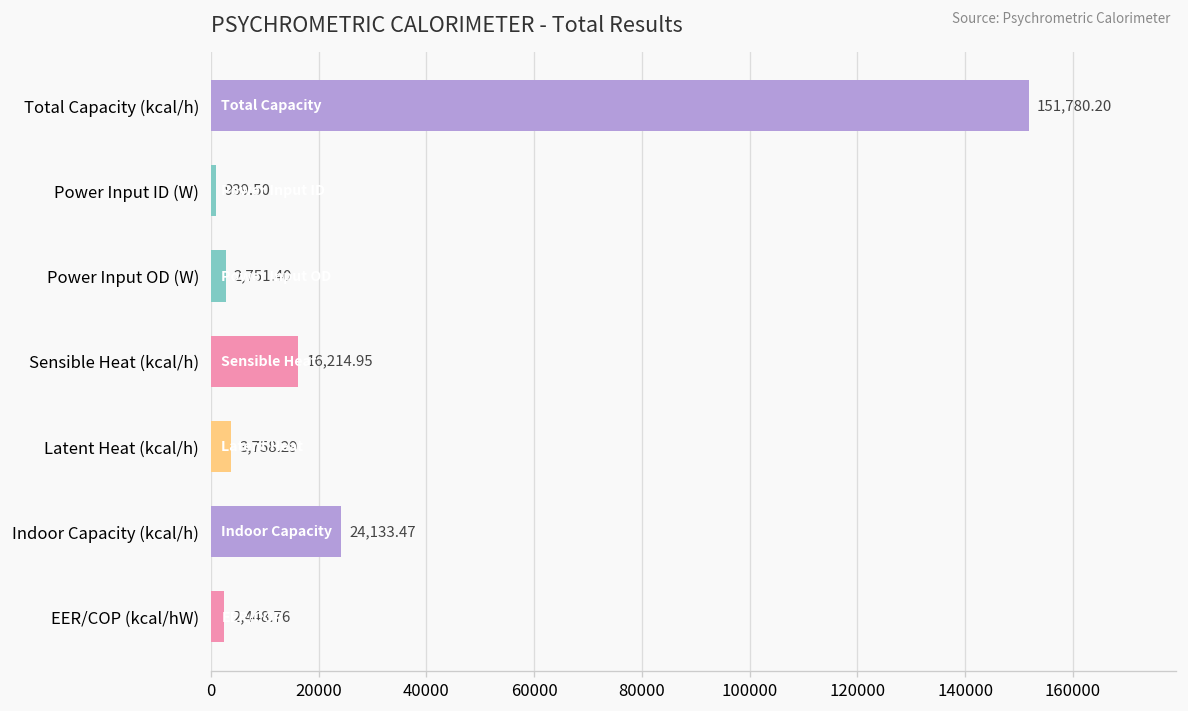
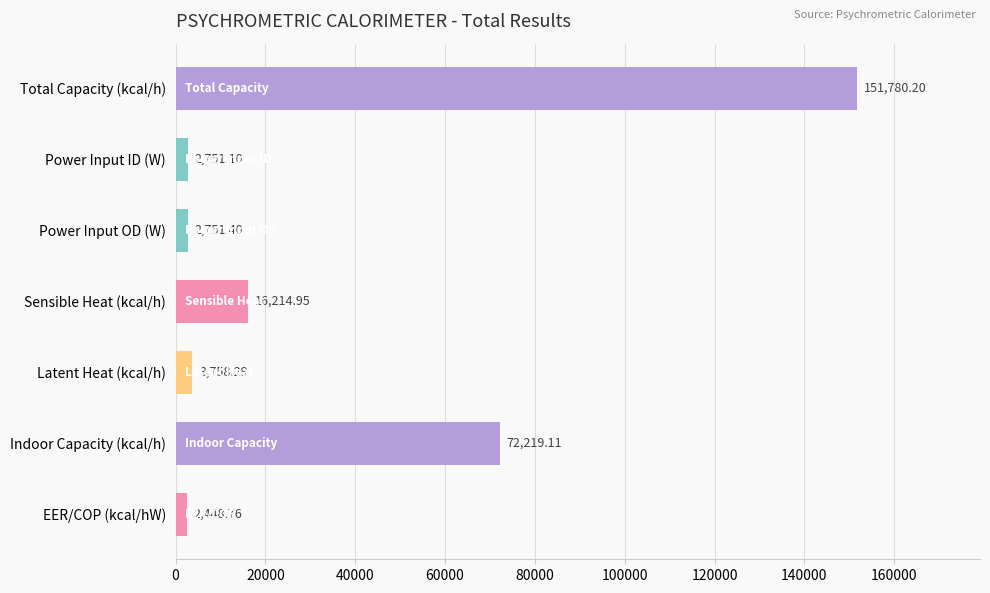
  {
    "Total Capacity (kcal/h)": "151,780.20",
-   "Power Input ID (W)": "939.50",
+   "Power Input ID (W)": "2,751.10",
    "Power Input OD (W)": "2,751.40",
    "Latent Heat (kcal/h)": "3,758.29",
-   "Indoor Capacity (kcal/h)": "24,133.47",
+   "Indoor Capacity (kcal/h)": "72,219.11",
    "EER/COP (kcal/hW)": "2,448.76"
  }
